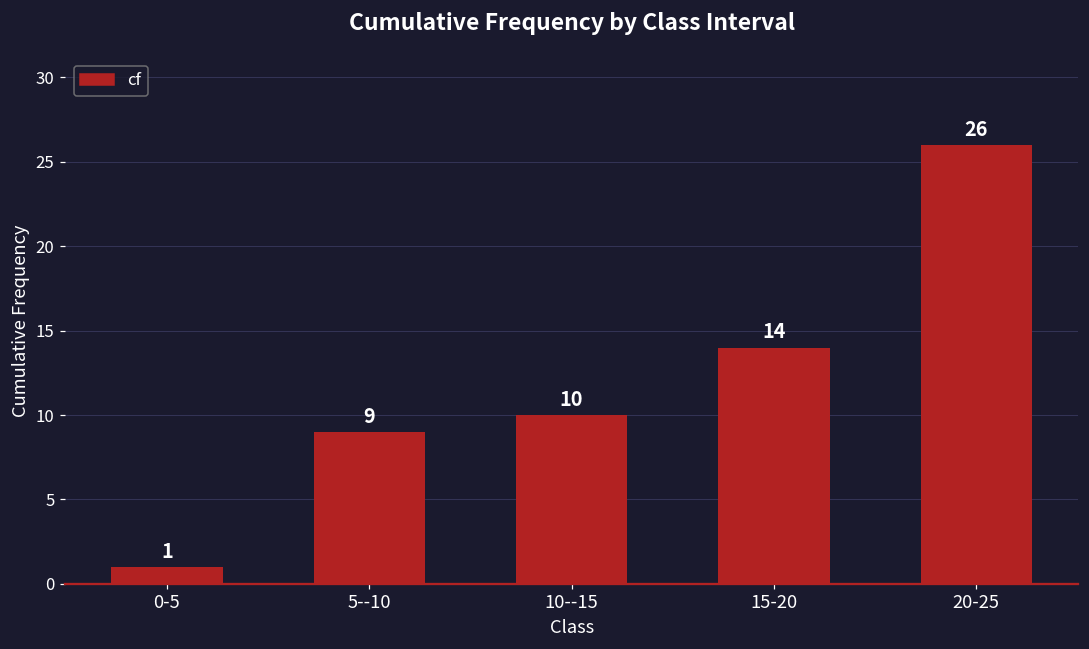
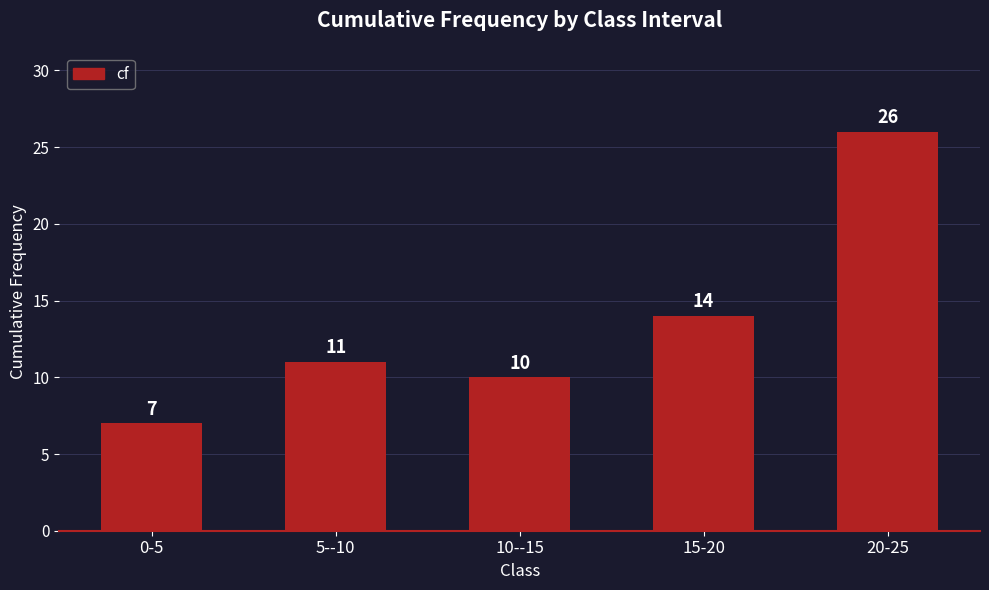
  {
-   "0-5": 1,
-   "5--10": 9,
+   "0-5": 7,
+   "5--10": 11,
    "10--15": 10,
    "15-20": 14,
    "20-25": 26
  }
